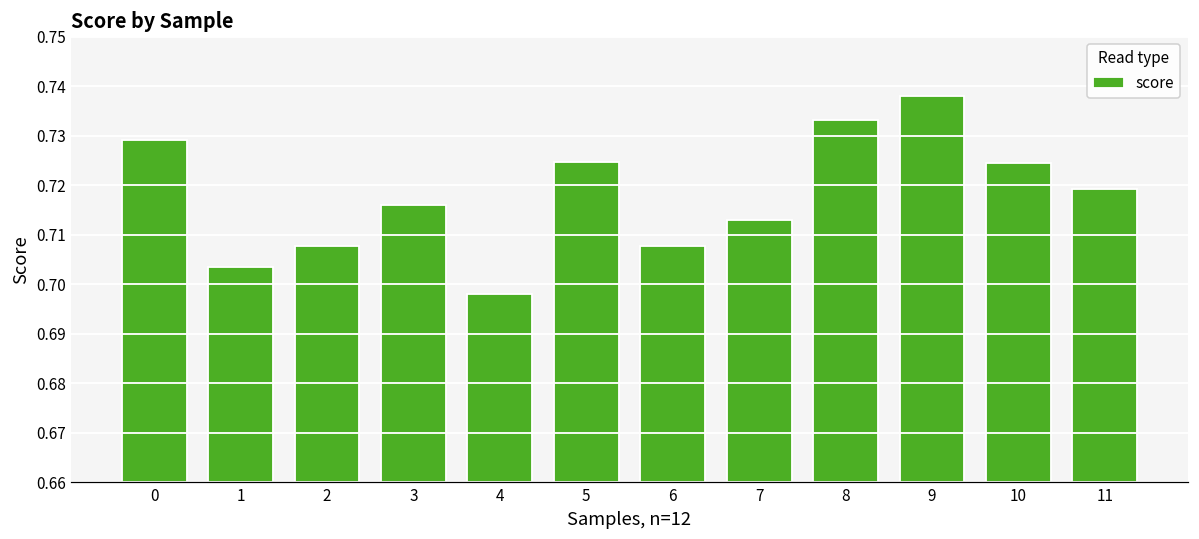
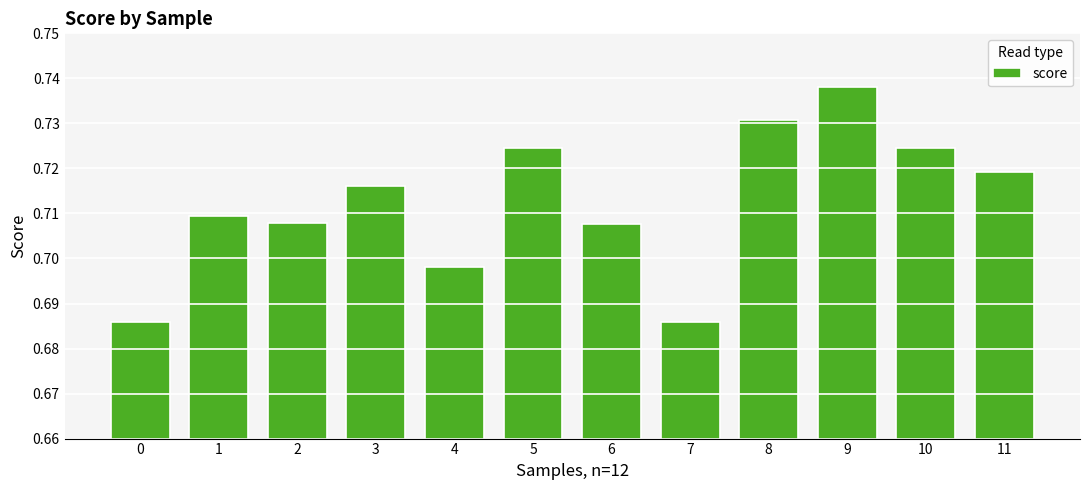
  {
-   "0": 0.729,
-   "1": 0.704,
+   "0": 0.686,
+   "1": 0.709,
    "2": 0.708,
    "3": 0.716,
    "4": 0.698,
    "5": 0.725,
    "6": 0.708,
-   "7": 0.713,
-   "8": 0.733,
+   "7": 0.686,
+   "8": 0.731,
    "9": 0.738,
    "10": 0.725,
    "11": 0.719
  }
